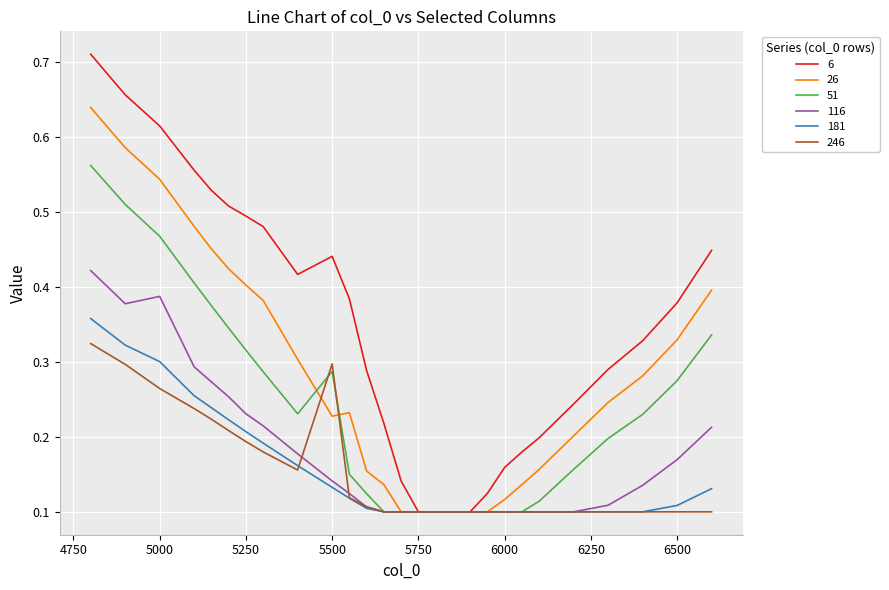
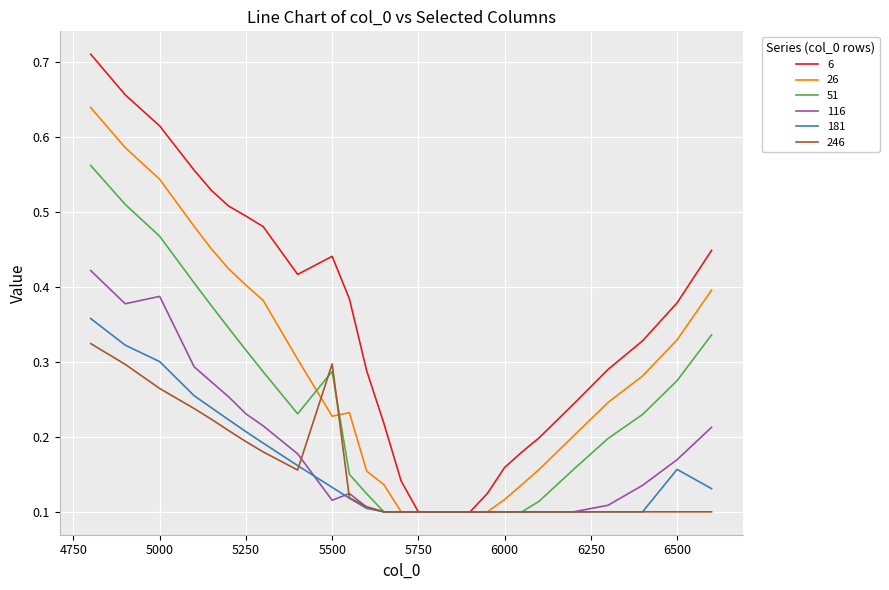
  {
    "6": {
      "5000": 0.61,
      "5250": 0.49,
      "5500": 0.44,
      "6000": 0.16,
      "6500": 0.38
    },
    "26": {
      "5000": 0.54,
      "5250": 0.40,
      "5500": 0.23,
      "6000": 0.12,
      "6500": 0.33
    },
    "51": {
      "5000": 0.47,
      "5250": 0.32,
      "5500": 0.29,
      "6500": 0.27
    },
    "116": {
      "5000": 0.39,
      "5250": 0.23,
-     "5500": 0.14,
+     "5500": 0.12,
      "6500": 0.17
    },
    "181": {
      "5000": 0.30,
      "5250": 0.21,
      "5500": 0.13,
-     "6500": 0.11
+     "6500": 0.16
    },
    "246": {
      "5000": 0.26,
      "5250": 0.19,
      "5500": 0.30,
      "6500": 0.10
    }
  }
